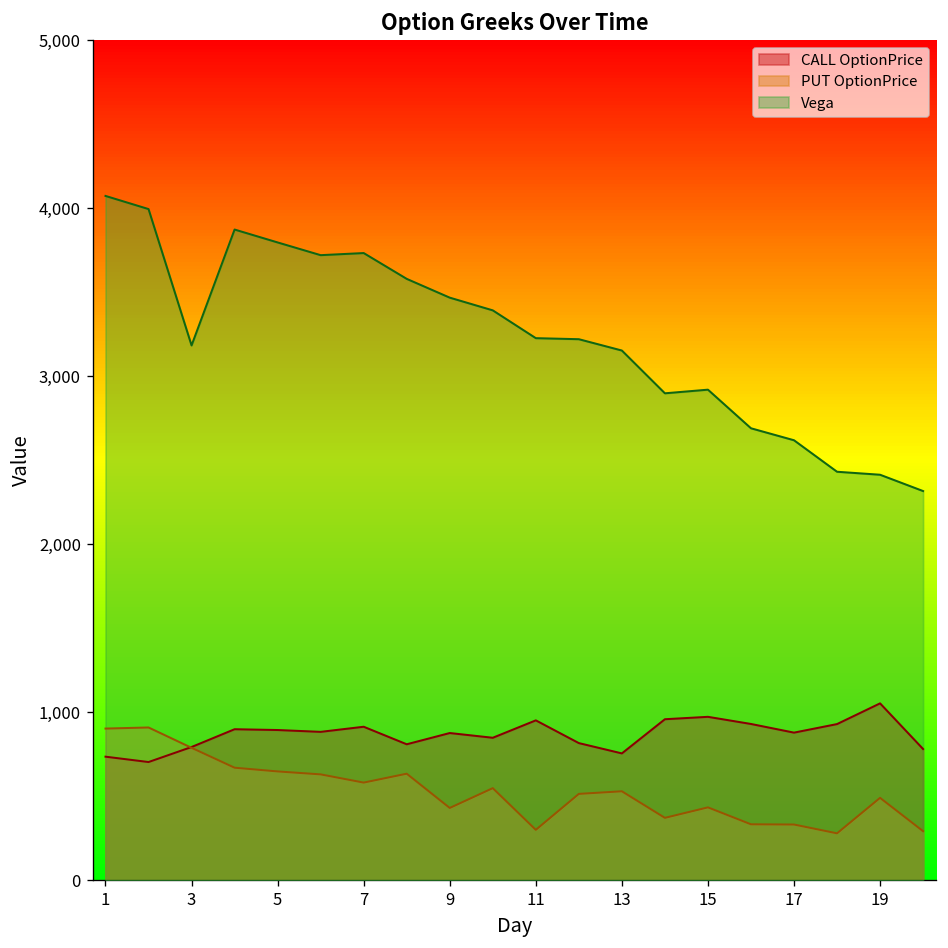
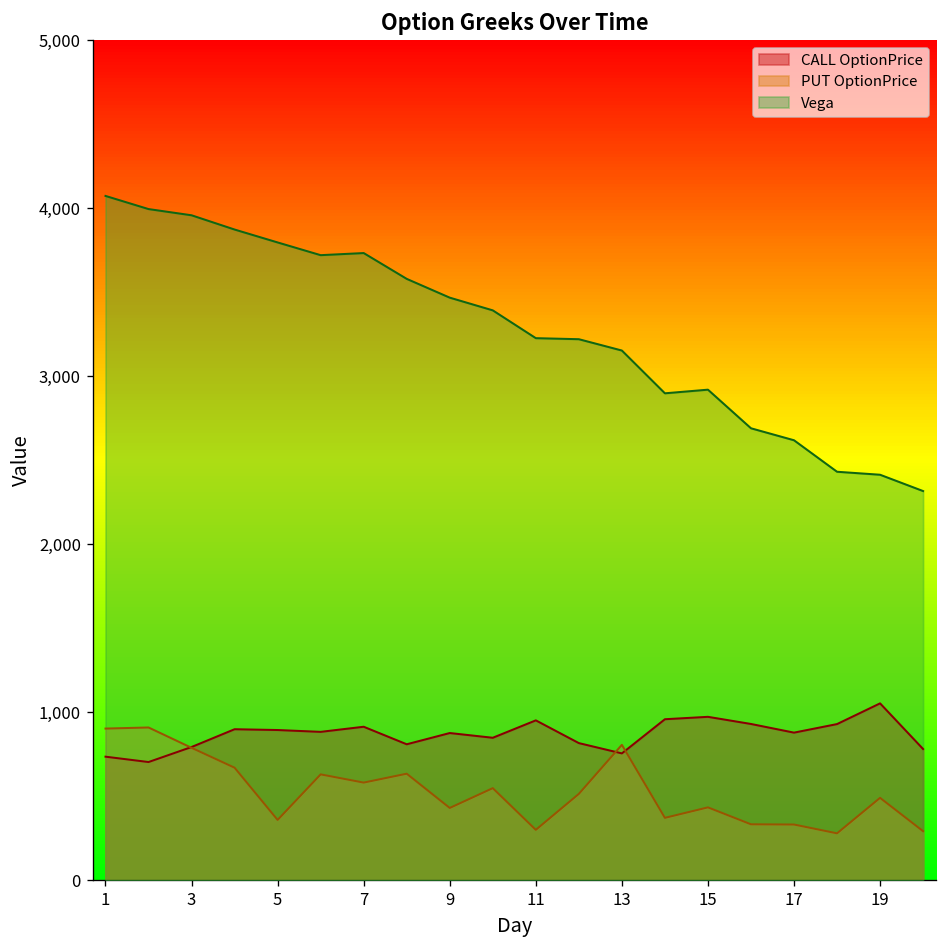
  {
    "CALL OptionPrice": {
      "1": "740",
      "5": "900",
      "7": "910",
      "9": "880",
      "11": "950",
      "13": "760",
      "15": "970",
      "17": "880",
      "19": "1,050"
    },
    "PUT OptionPrice": {
      "1": "900",
-     "5": "650",
+     "5": "360",
      "7": "580",
      "9": "430",
      "11": "300",
-     "13": "530",
+     "13": "810",
      "15": "430",
      "17": "330",
      "19": "490"
    },
    "Vega": {
      "1": "4,070",
-     "3": "3,180",
+     "3": "3,960",
      "5": "3,800",
      "7": "3,730",
      "9": "3,470",
      "11": "3,230",
      "13": "3,150",
      "15": "2,920",
      "17": "2,620",
      "19": "2,410"
    }
  }
